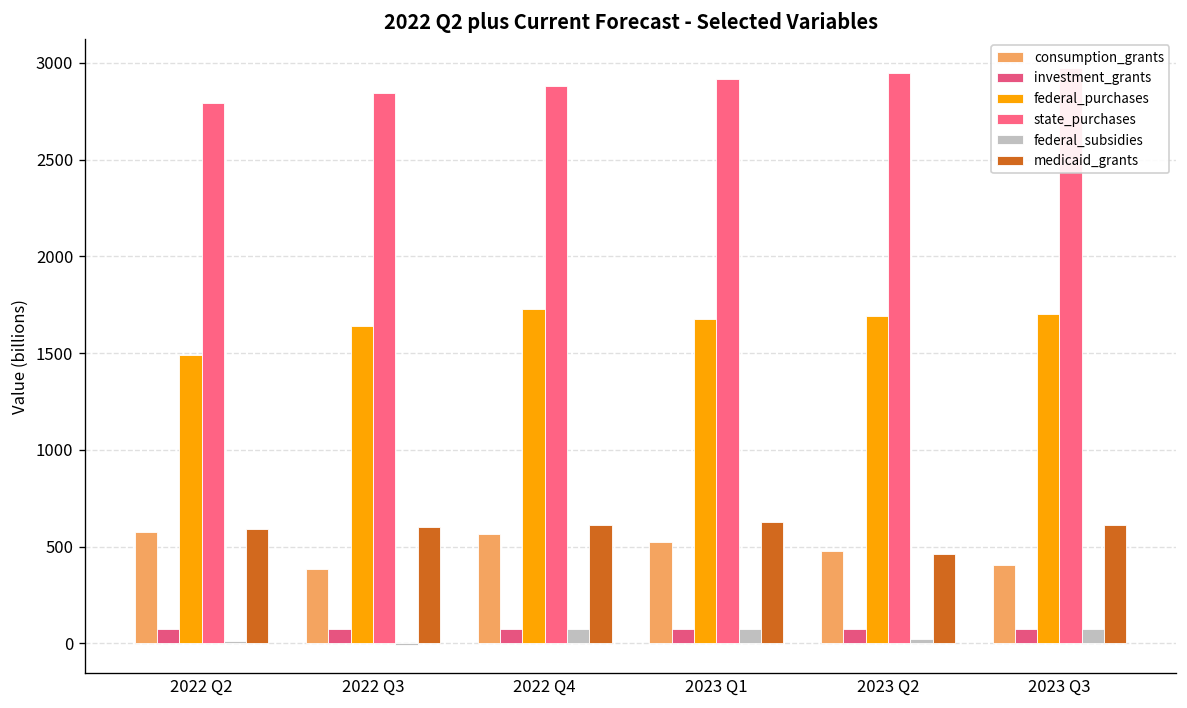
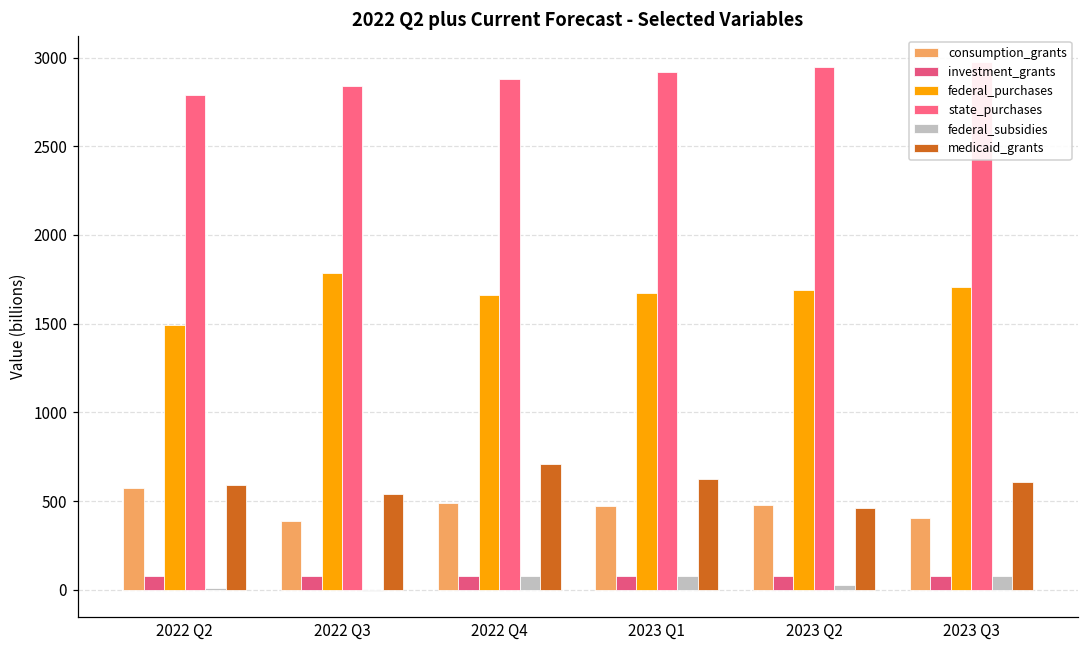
  {
    "consumption_grants": {
      "2022 Q2": 580,
      "2022 Q3": 390,
-     "2022 Q4": 560,
-     "2023 Q1": 520,
+     "2022 Q4": 490,
+     "2023 Q1": 470,
      "2023 Q2": 480,
      "2023 Q3": 410
    },
    "federal_purchases": {
      "2022 Q2": 1490,
-     "2022 Q3": 1640,
-     "2022 Q4": 1730,
+     "2022 Q3": 1780,
+     "2022 Q4": 1660,
      "2023 Q1": 1680,
      "2023 Q2": 1690,
      "2023 Q3": 1700
    },
    "federal_subsidies": {
      "2022 Q4": 80,
      "2023 Q1": 80,
      "2023 Q2": 30,
      "2023 Q3": 80
    },
    "medicaid_grants": {
      "2022 Q2": 590,
-     "2022 Q3": 600,
-     "2022 Q4": 610,
+     "2022 Q3": 540,
+     "2022 Q4": 710,
      "2023 Q1": 630,
      "2023 Q2": 460,
      "2023 Q3": 610
    }
  }
